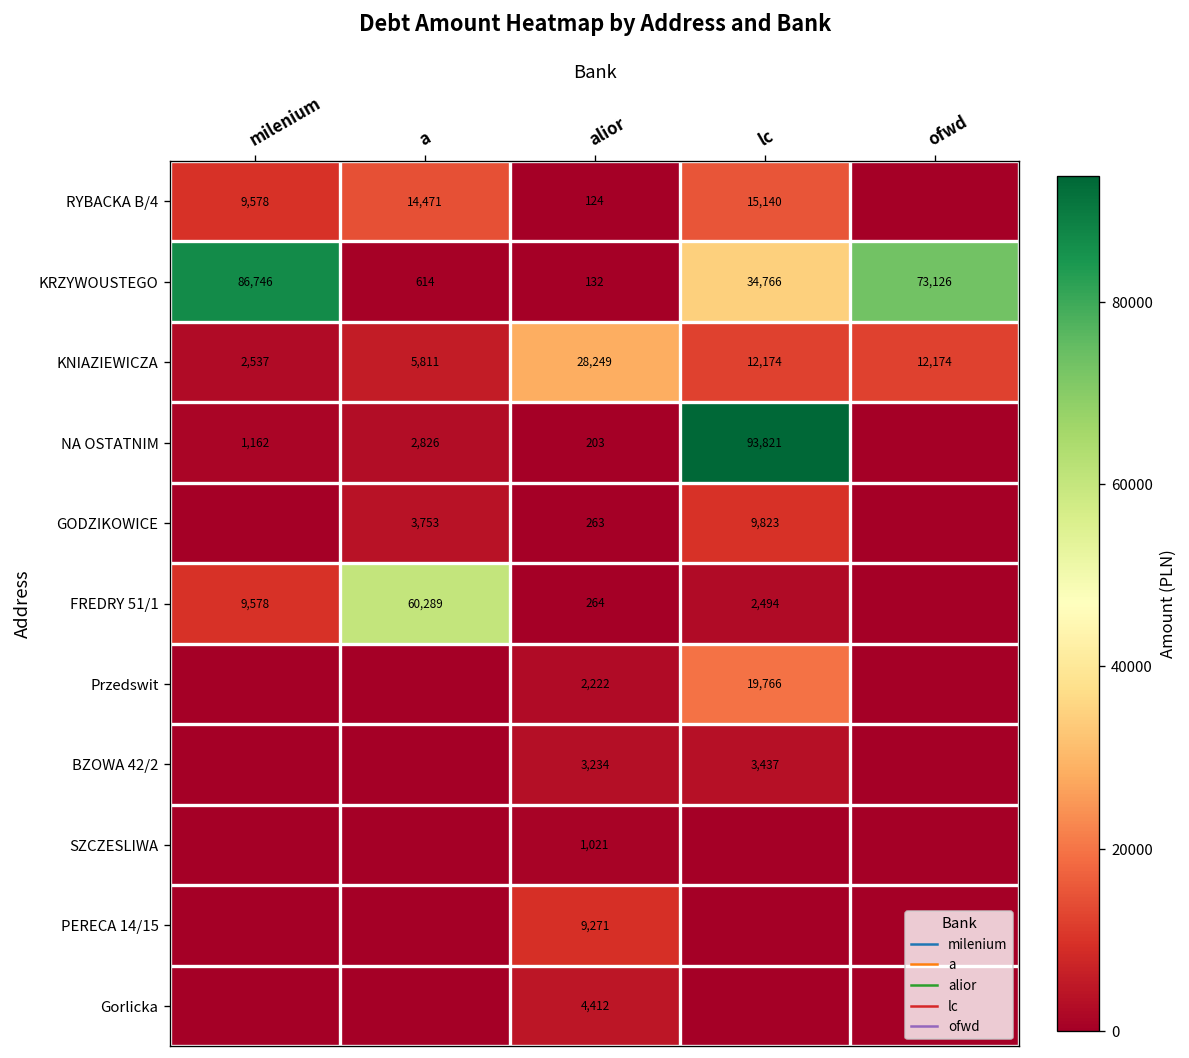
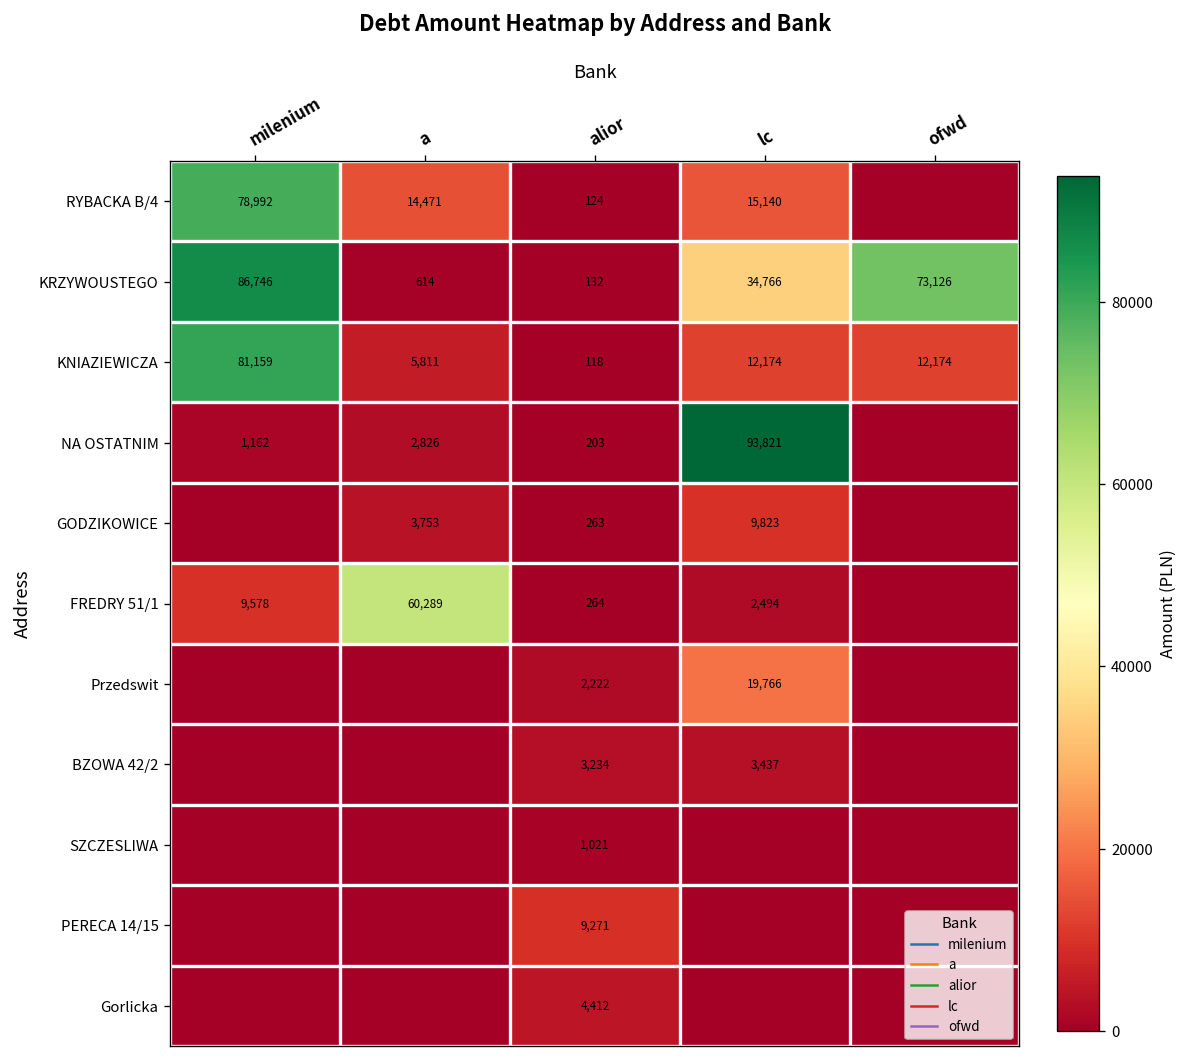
  {
    "RYBACKA B/4": {
-     "milenium": "9,578",
+     "milenium": "78,992",
      "a": "14,471",
      "alior": "124",
      "lc": "15,140"
    },
    "KRZYWOUSTEGO": {
      "milenium": "86,746",
      "a": "614",
      "alior": "132",
      "lc": "34,766",
      "ofwd": "73,126"
    },
    "KNIAZIEWICZA": {
-     "milenium": "2,537",
+     "milenium": "81,159",
      "a": "5,811",
-     "alior": "28,249",
+     "alior": "118",
      "lc": "12,174",
      "ofwd": "12,174"
    },
    "NA OSTATNIM": {
      "milenium": "1,162",
      "a": "2,826",
      "alior": "203",
      "lc": "93,821"
    },
    "GODZIKOWICE": {
      "a": "3,753",
      "alior": "263",
      "lc": "9,823"
    },
    "FREDRY 51/1": {
      "milenium": "9,578",
      "a": "60,289",
      "alior": "264",
      "lc": "2,494"
    },
    "Przedswit": {
      "alior": "2,222",
      "lc": "19,766"
    },
    "BZOWA 42/2": {
      "alior": "3,234",
      "lc": "3,437"
    },
    "SZCZESLIWA": {
      "alior": "1,021"
    },
    "PERECA 14/15": {
      "alior": "9,271"
    },
    "Gorlicka": {
      "alior": "4,412"
    }
  }
